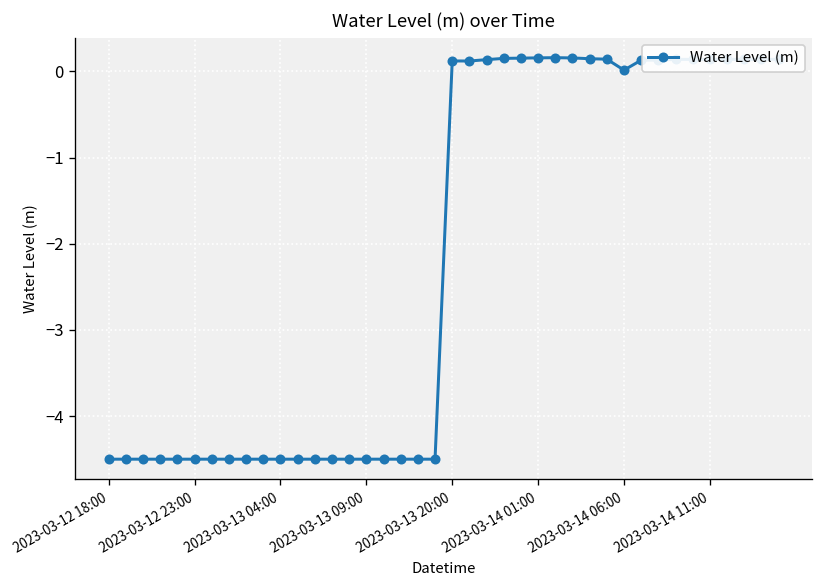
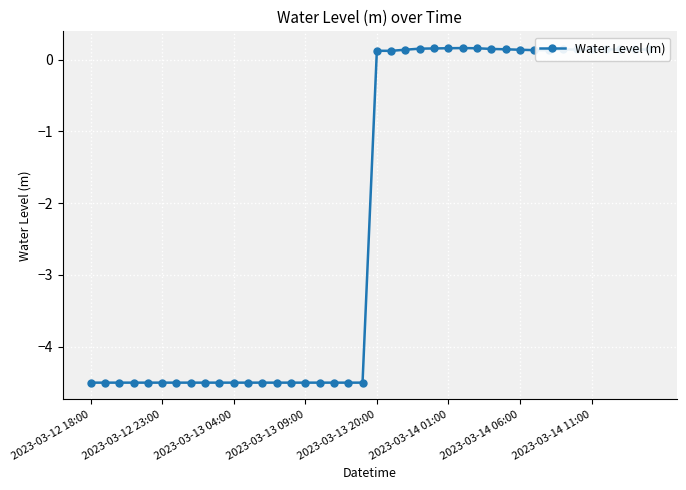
  {
    "2023-03-12 18:00": -4.5,
    "2023-03-12 23:00": -4.5,
    "2023-03-13 04:00": -4.5,
    "2023-03-13 09:00": -4.5,
    "2023-03-13 20:00": 0.1,
    "2023-03-14 01:00": 0.2,
-   "2023-03-14 06:00": 0.0
+   "2023-03-14 06:00": 0.1
  }
